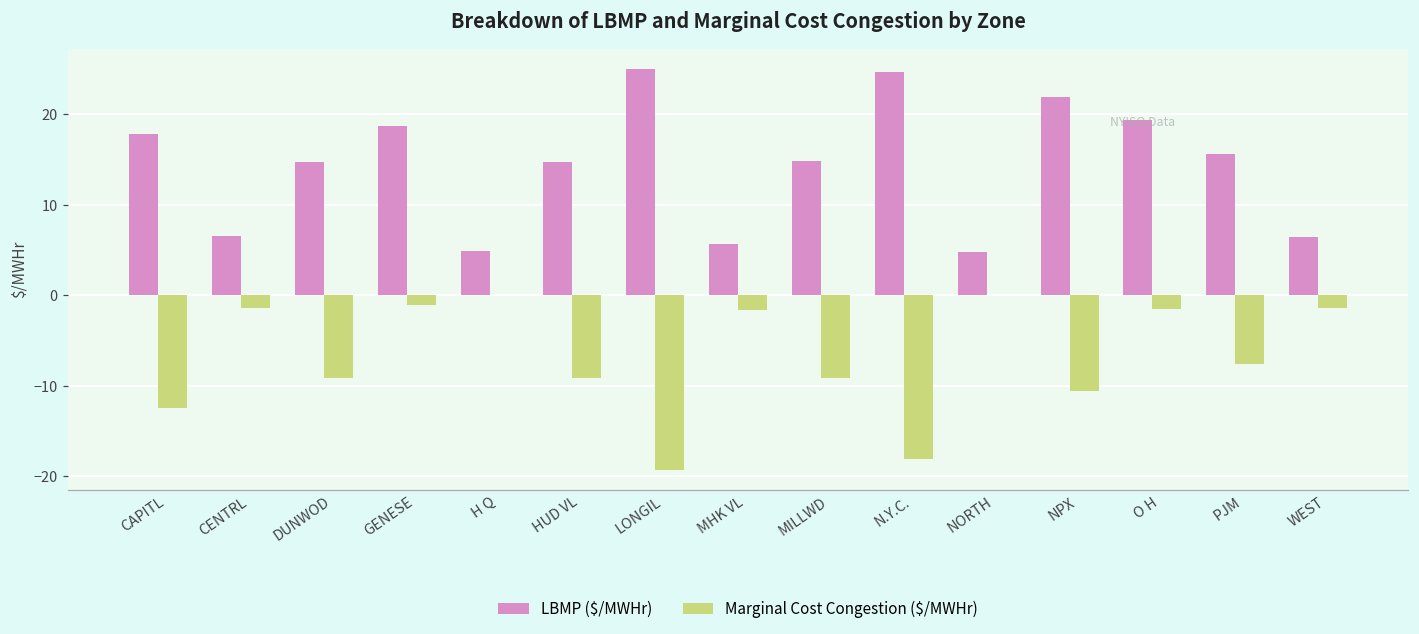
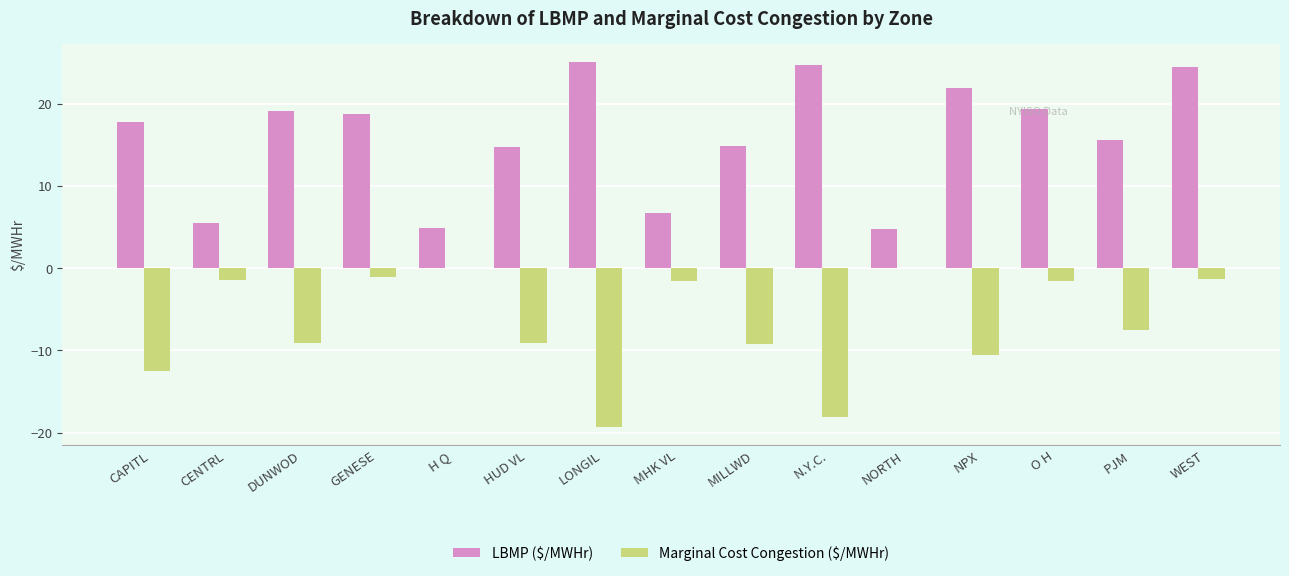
  {
    "LBMP ($/MWHr)": {
      "CAPITL": 18,
-     "CENTRL": 7,
-     "DUNWOD": 15,
+     "CENTRL": 6,
+     "DUNWOD": 19,
      "GENESE": 19,
      "H Q": 5,
      "HUD VL": 15,
      "LONGIL": 25,
-     "MHK VL": 6,
+     "MHK VL": 7,
      "MILLWD": 15,
      "N.Y.C.": 25,
      "NORTH": 5,
      "NPX": 22,
      "O H": 19,
      "PJM": 16,
-     "WEST": 6
+     "WEST": 25
    },
    "Marginal Cost Congestion ($/MWHr)": {
      "CAPITL": -12,
      "CENTRL": -1,
      "DUNWOD": -9,
      "GENESE": -1,
      "H Q": 0,
      "HUD VL": -9,
      "LONGIL": -19,
      "MHK VL": -2,
      "MILLWD": -9,
      "N.Y.C.": -18,
      "NORTH": 0,
      "NPX": -11,
      "O H": -2,
      "PJM": -8,
      "WEST": -1
    }
  }
